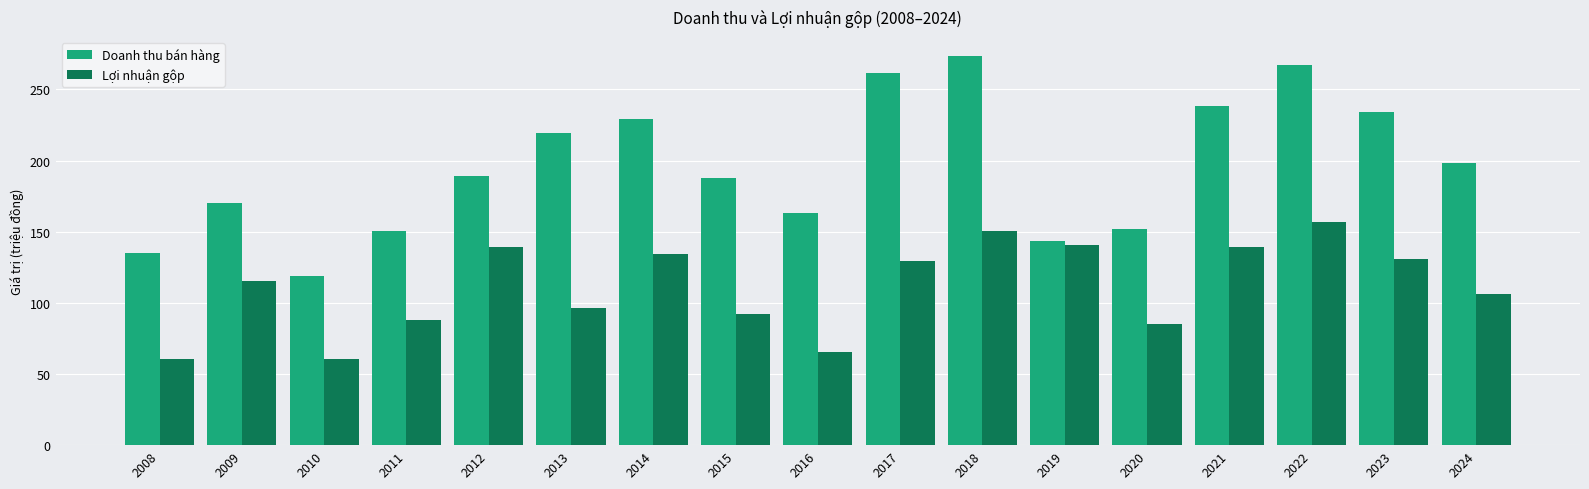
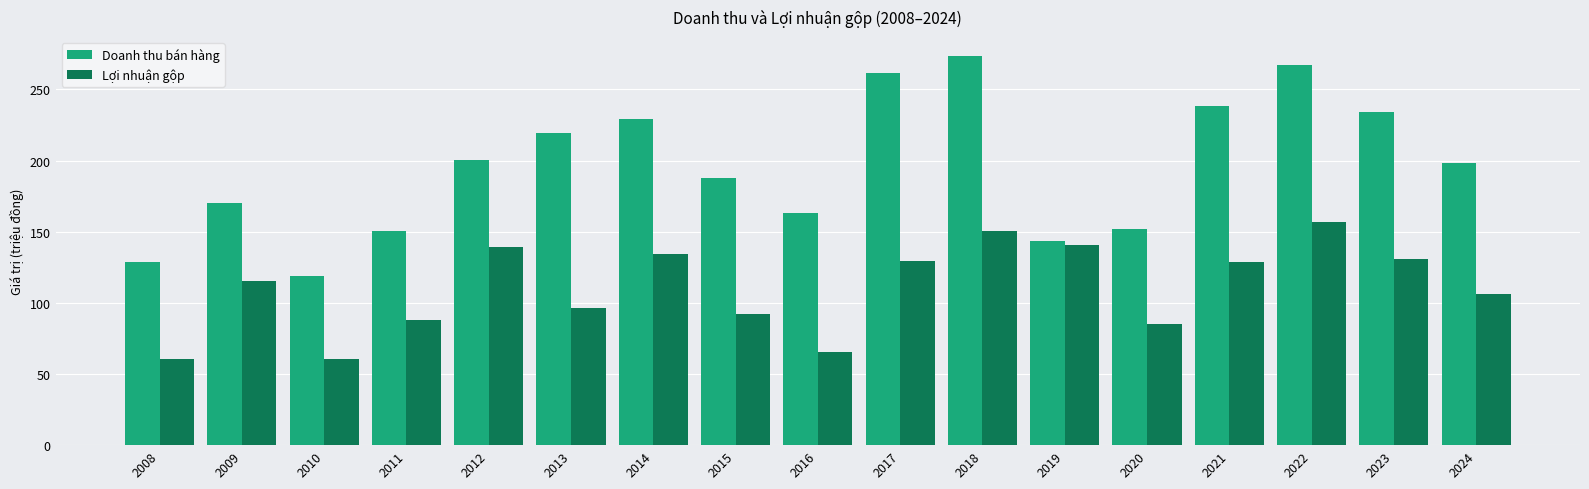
  {
    "Doanh thu bán hàng": {
-     "2008": 135,
+     "2008": 129,
      "2009": 170,
      "2010": 119,
      "2011": 150,
-     "2012": 189,
+     "2012": 201,
      "2013": 220,
      "2014": 229,
      "2015": 188,
      "2016": 163,
      "2017": 261,
      "2018": 273,
      "2019": 144,
      "2020": 152,
      "2021": 238,
      "2022": 267,
      "2023": 234,
      "2024": 198
    },
    "Lợi nhuận gộp": {
      "2008": 61,
      "2009": 115,
      "2010": 61,
      "2011": 88,
      "2012": 139,
      "2013": 96,
      "2014": 134,
      "2015": 92,
      "2016": 65,
      "2017": 130,
      "2018": 151,
      "2019": 141,
      "2020": 85,
-     "2021": 139,
+     "2021": 128,
      "2022": 157,
      "2023": 131,
      "2024": 107
    }
  }
